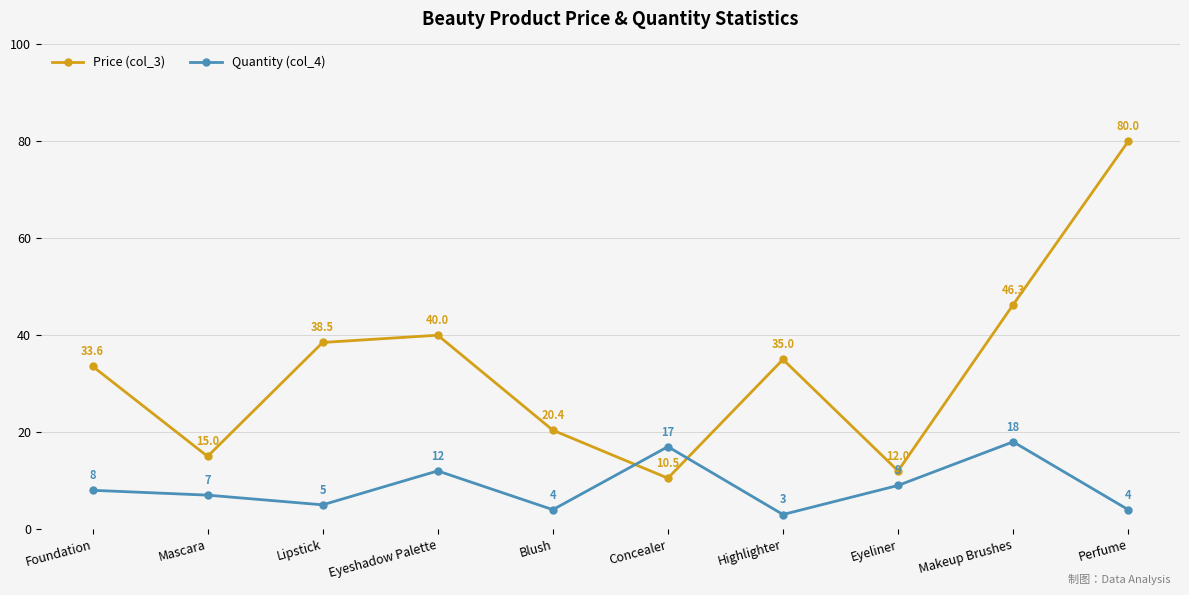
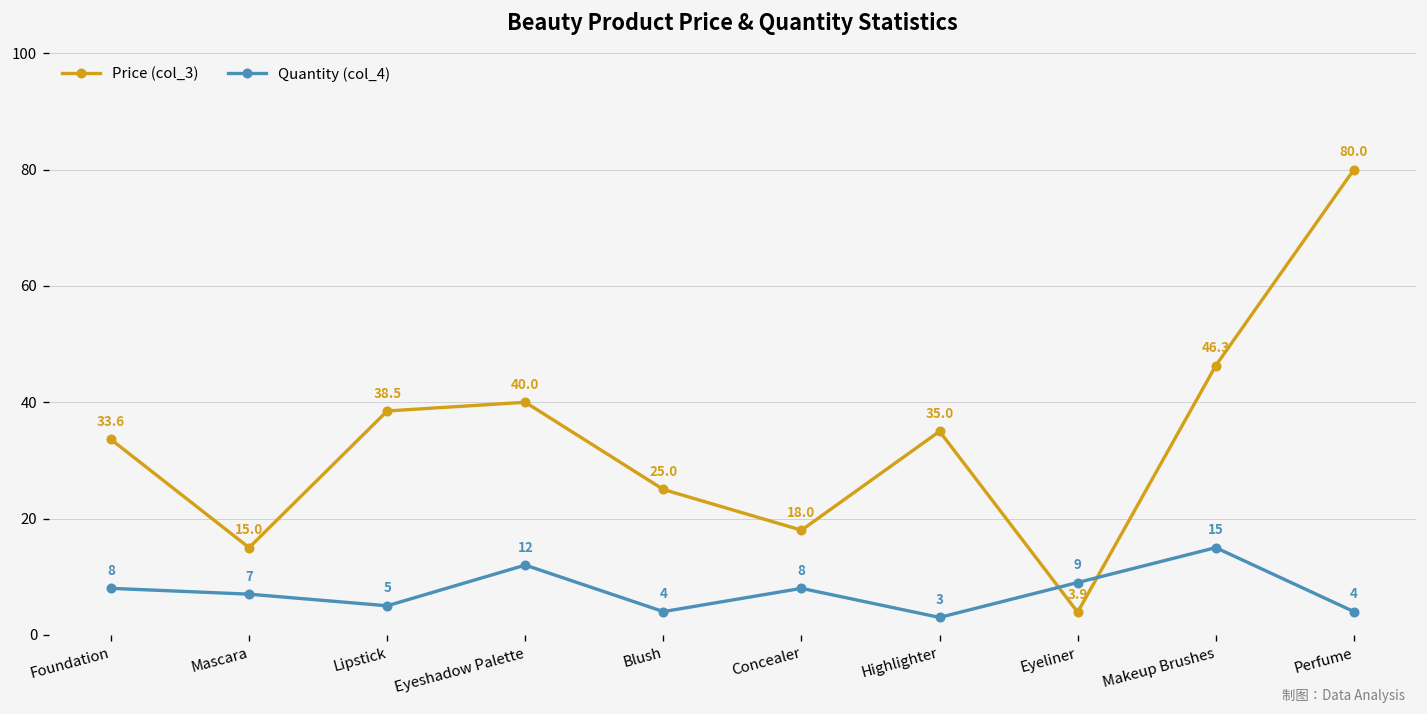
  {
    "Price (col_3)": {
      "Foundation": 33.6,
      "Mascara": 15.0,
      "Lipstick": 38.5,
      "Eyeshadow Palette": 40.0,
-     "Blush": 20.4,
-     "Concealer": 10.5,
+     "Blush": 25.0,
+     "Concealer": 18.0,
      "Highlighter": 35.0,
-     "Eyeliner": 12.0,
+     "Eyeliner": 3.9,
      "Makeup Brushes": 46.3,
      "Perfume": 80.0
    },
    "Quantity (col_4)": {
      "Foundation": 8,
      "Mascara": 7,
      "Lipstick": 5,
      "Eyeshadow Palette": 12,
      "Blush": 4,
-     "Concealer": 17,
+     "Concealer": 8,
      "Highlighter": 3,
      "Eyeliner": 9,
-     "Makeup Brushes": 18,
+     "Makeup Brushes": 15,
      "Perfume": 4
    }
  }
